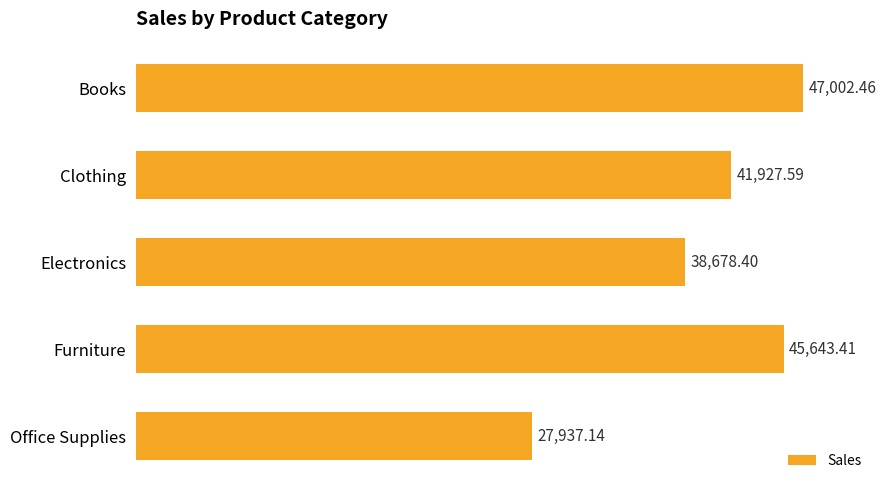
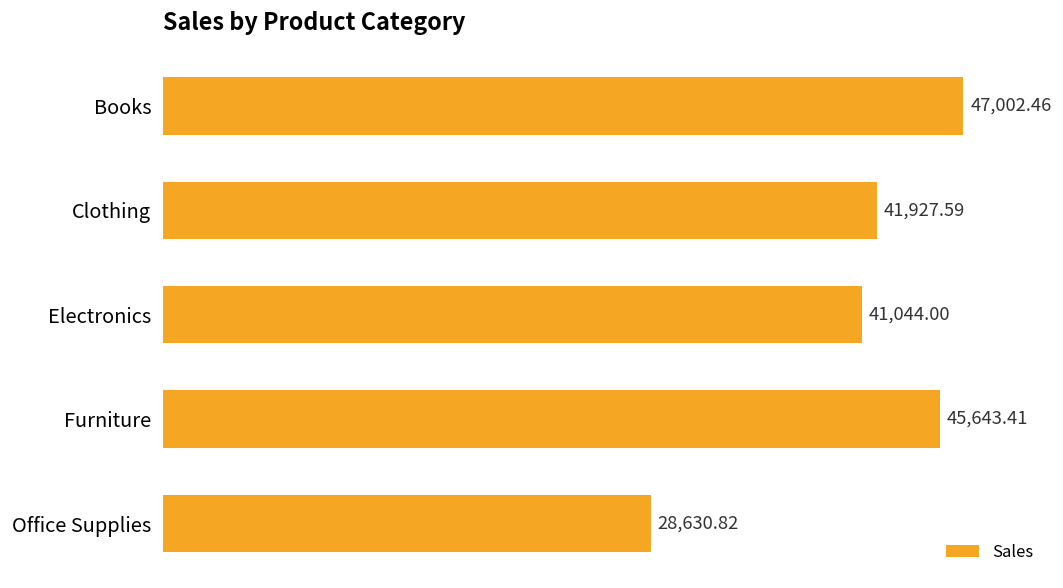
  {
    "Books": "47,002.46",
    "Clothing": "41,927.59",
-   "Electronics": "38,678.40",
+   "Electronics": "41,044.00",
    "Furniture": "45,643.41",
-   "Office Supplies": "27,937.14"
+   "Office Supplies": "28,630.82"
  }
